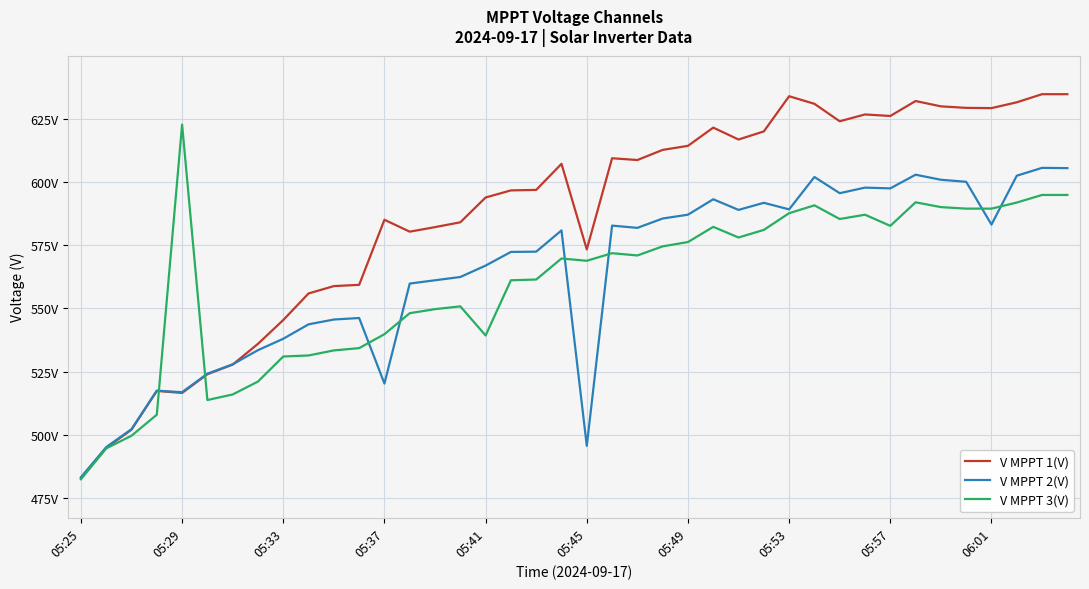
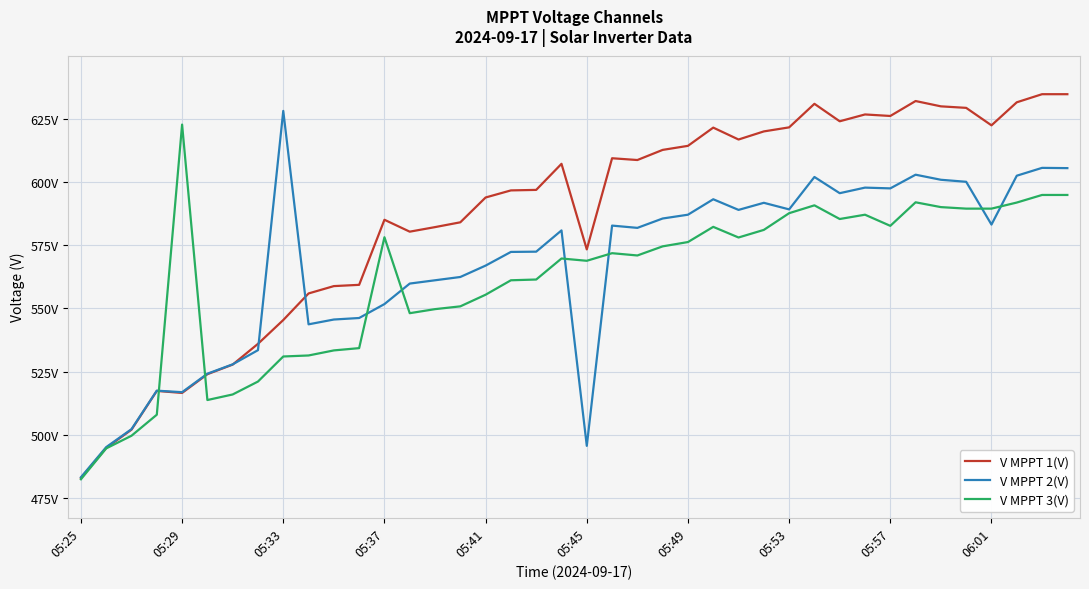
  {
    "V MPPT 1(V)": {
      "05:33": "545V",
      "05:37": "585V",
      "05:41": "594V",
      "05:45": "573V",
      "05:49": "614V",
-     "05:53": "634V",
+     "05:53": "622V",
      "05:57": "626V",
-     "06:01": "629V"
+     "06:01": "622V"
    },
    "V MPPT 2(V)": {
-     "05:33": "538V",
-     "05:37": "520V",
+     "05:33": "628V",
+     "05:37": "552V",
      "05:41": "567V",
      "05:45": "496V",
      "05:49": "587V",
      "05:53": "589V",
      "05:57": "597V",
      "06:01": "583V"
    },
    "V MPPT 3(V)": {
      "05:29": "623V",
      "05:33": "531V",
-     "05:37": "540V",
-     "05:41": "539V",
+     "05:37": "578V",
+     "05:41": "555V",
      "05:45": "569V",
      "05:49": "576V",
      "05:53": "588V",
      "05:57": "583V",
      "06:01": "589V"
    }
  }
